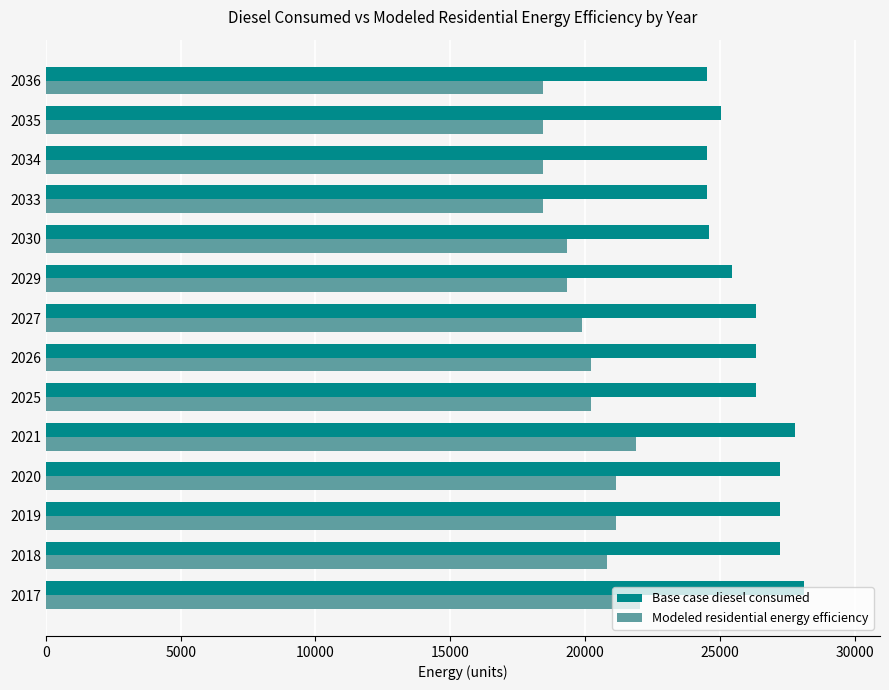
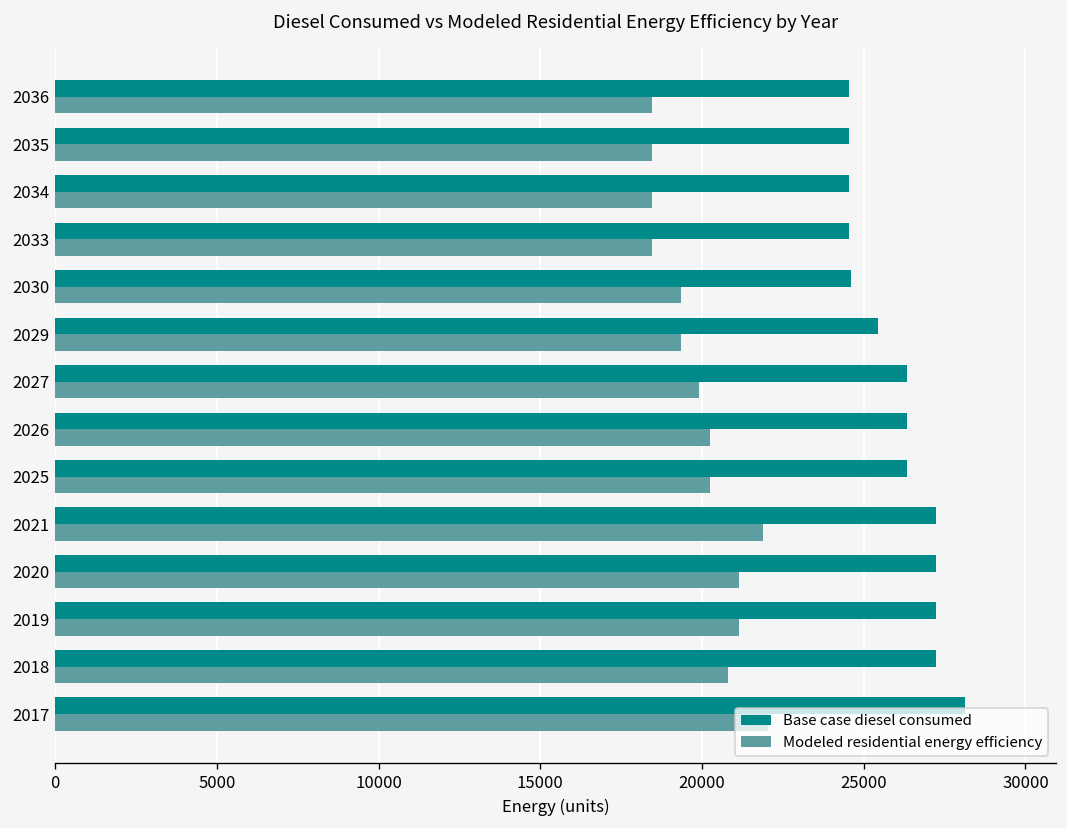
  {
    "Base case diesel consumed": {
      "2036": 24500,
-     "2035": 25000,
+     "2035": 24500,
      "2034": 24500,
      "2033": 24500,
      "2030": 24600,
      "2029": 25400,
      "2027": 26300,
      "2026": 26300,
      "2025": 26300,
-     "2021": 27800,
+     "2021": 27200,
      "2020": 27200,
      "2019": 27200,
      "2018": 27200
    },
    "Modeled residential energy efficiency": {
      "2036": 18400,
      "2035": 18400,
      "2034": 18400,
      "2033": 18400,
      "2030": 19300,
      "2029": 19300,
      "2027": 19900,
      "2026": 20200,
      "2025": 20200,
      "2021": 21900,
      "2020": 21100,
      "2019": 21100,
      "2018": 20800
    }
  }
